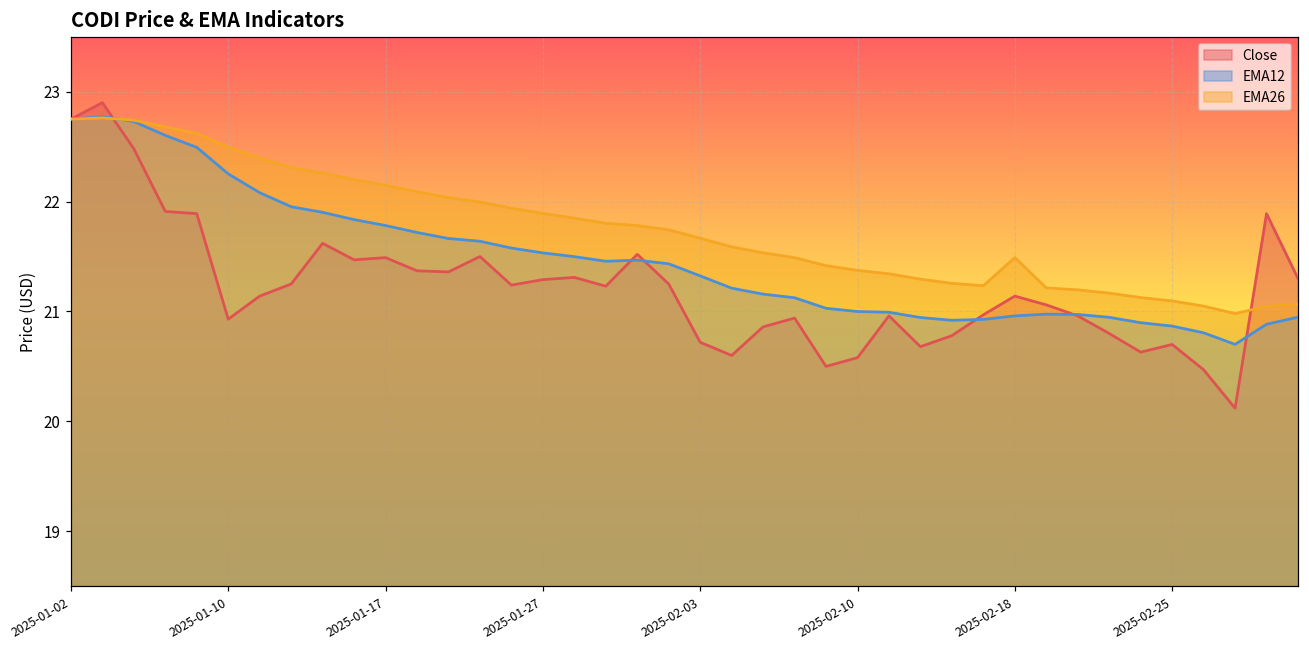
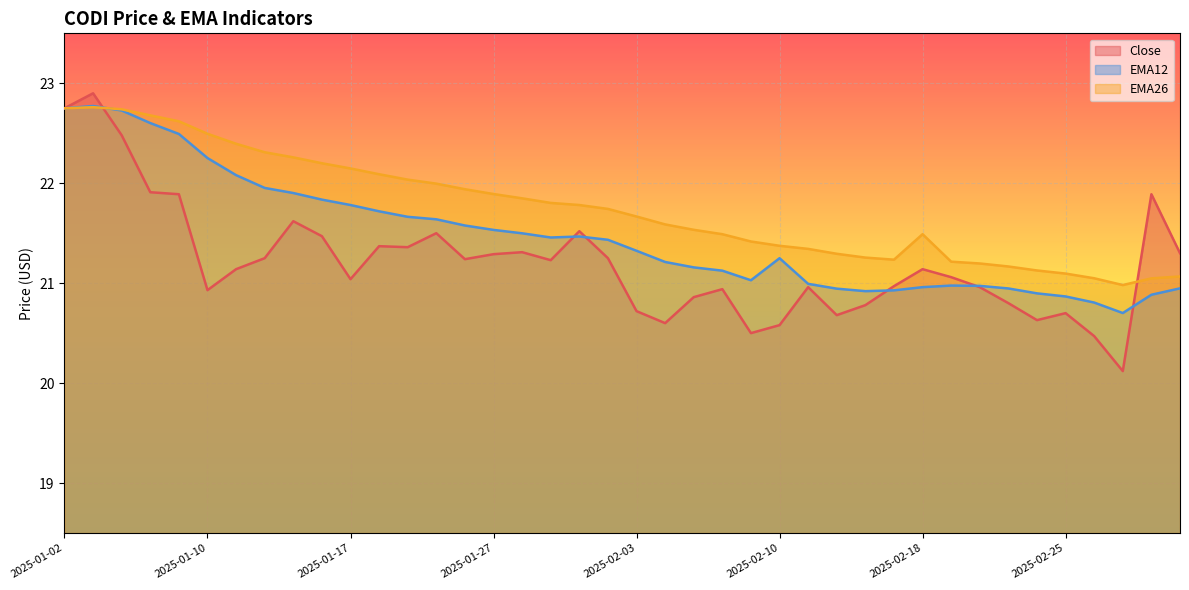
  {
    "Close": {
      "2025-01-10": 20.9,
-     "2025-01-17": 21.5,
+     "2025-01-17": 21.0,
      "2025-01-27": 21.3,
      "2025-02-03": 20.7,
      "2025-02-10": 20.6,
      "2025-02-18": 21.1,
      "2025-02-25": 20.7
    },
    "EMA12": {
      "2025-01-10": 22.3,
      "2025-01-17": 21.8,
      "2025-01-27": 21.5,
      "2025-02-03": 21.3,
-     "2025-02-10": 21.0,
+     "2025-02-10": 21.2,
      "2025-02-18": 21.0,
      "2025-02-25": 20.9
    },
    "EMA26": {
      "2025-01-10": 22.5,
      "2025-01-17": 22.1,
      "2025-01-27": 21.9,
      "2025-02-03": 21.7,
      "2025-02-10": 21.4,
      "2025-02-18": 21.5,
      "2025-02-25": 21.1
    }
  }
